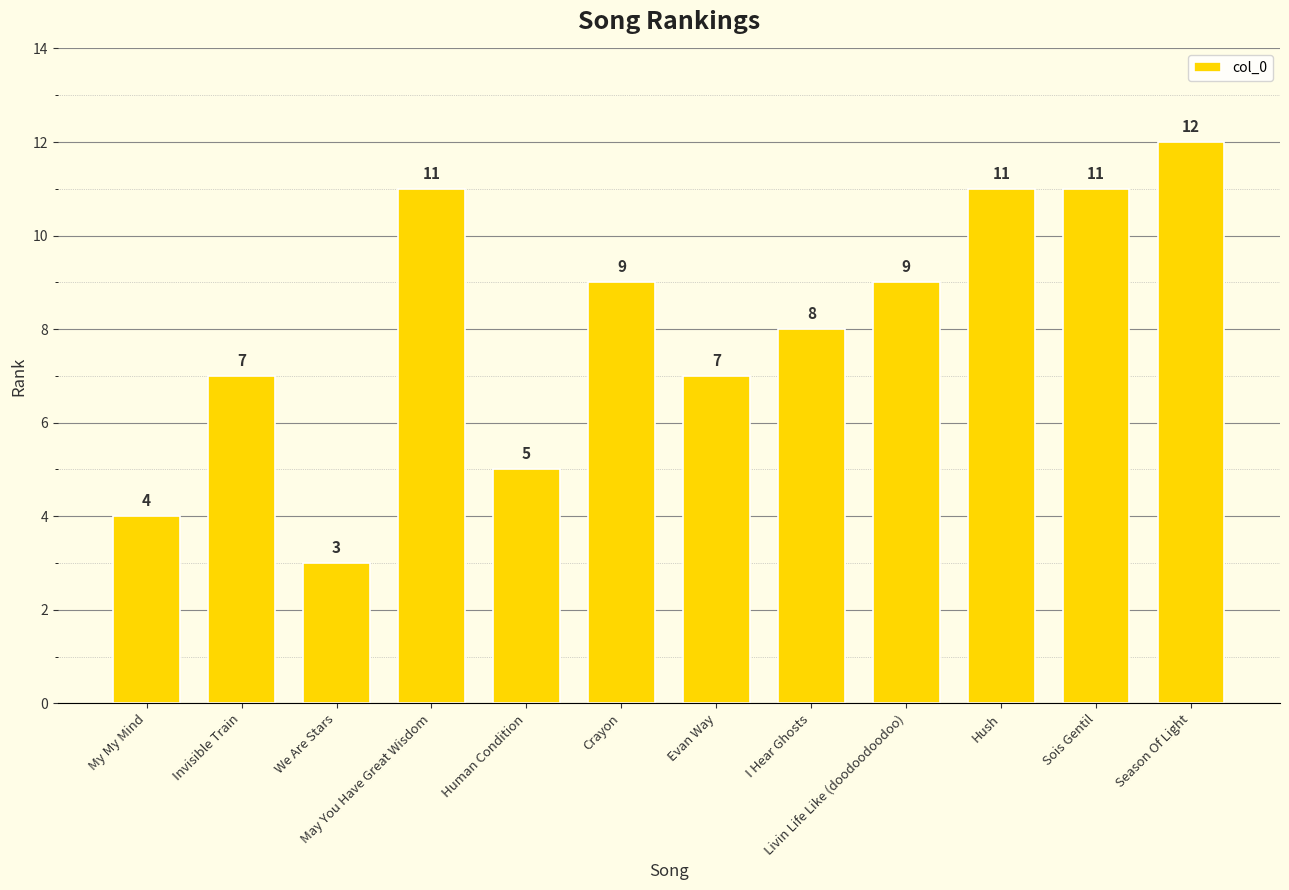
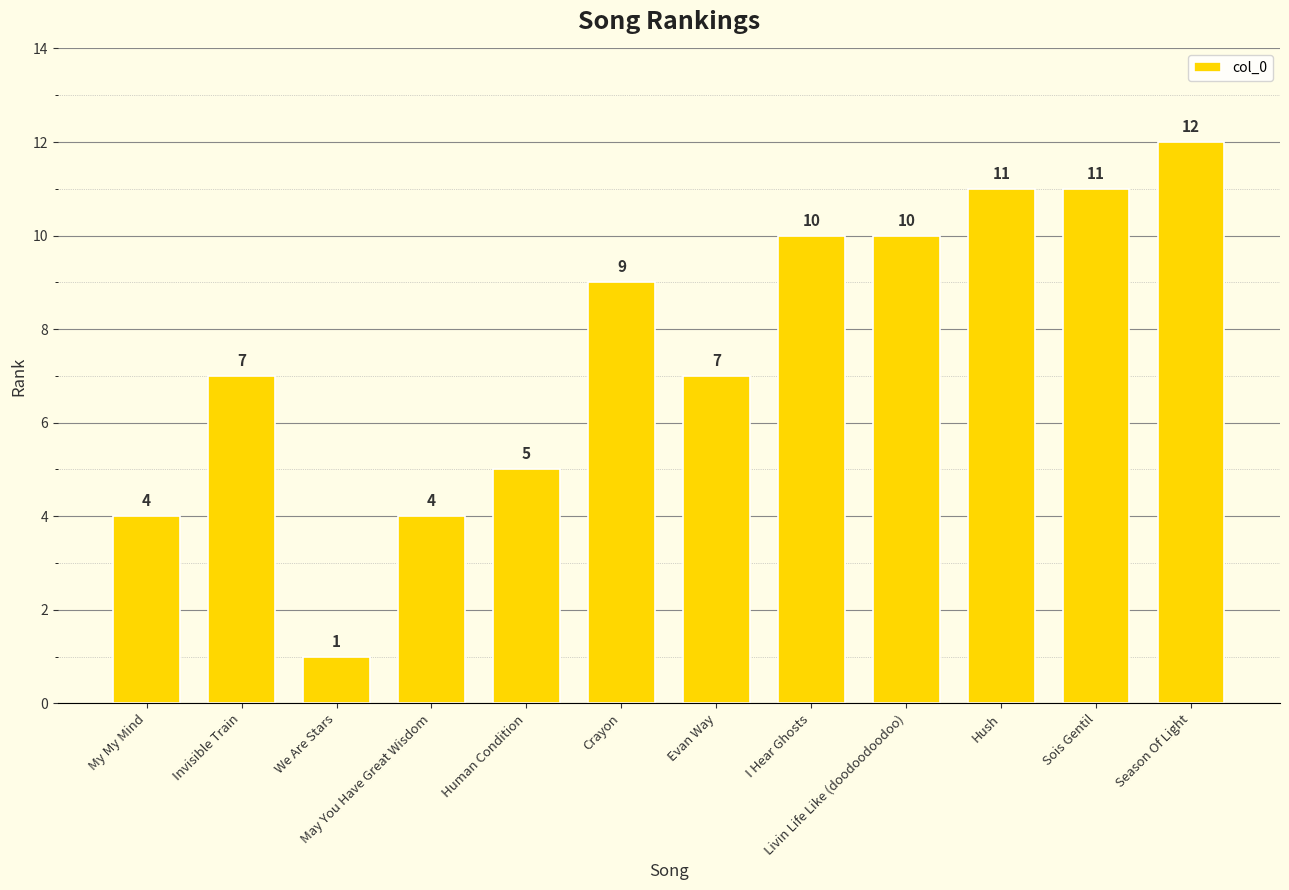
  {
    "My My Mind": 4,
    "Invisible Train": 7,
-   "We Are Stars": 3,
-   "May You Have Great Wisdom": 11,
+   "We Are Stars": 1,
+   "May You Have Great Wisdom": 4,
    "Human Condition": 5,
    "Crayon": 9,
    "Evan Way": 7,
-   "I Hear Ghosts": 8,
-   "Livin Life Like (doodoodoodoo)": 9,
+   "I Hear Ghosts": 10,
+   "Livin Life Like (doodoodoodoo)": 10,
    "Hush": 11,
    "Sois Gentil": 11,
    "Season Of Light": 12
  }
